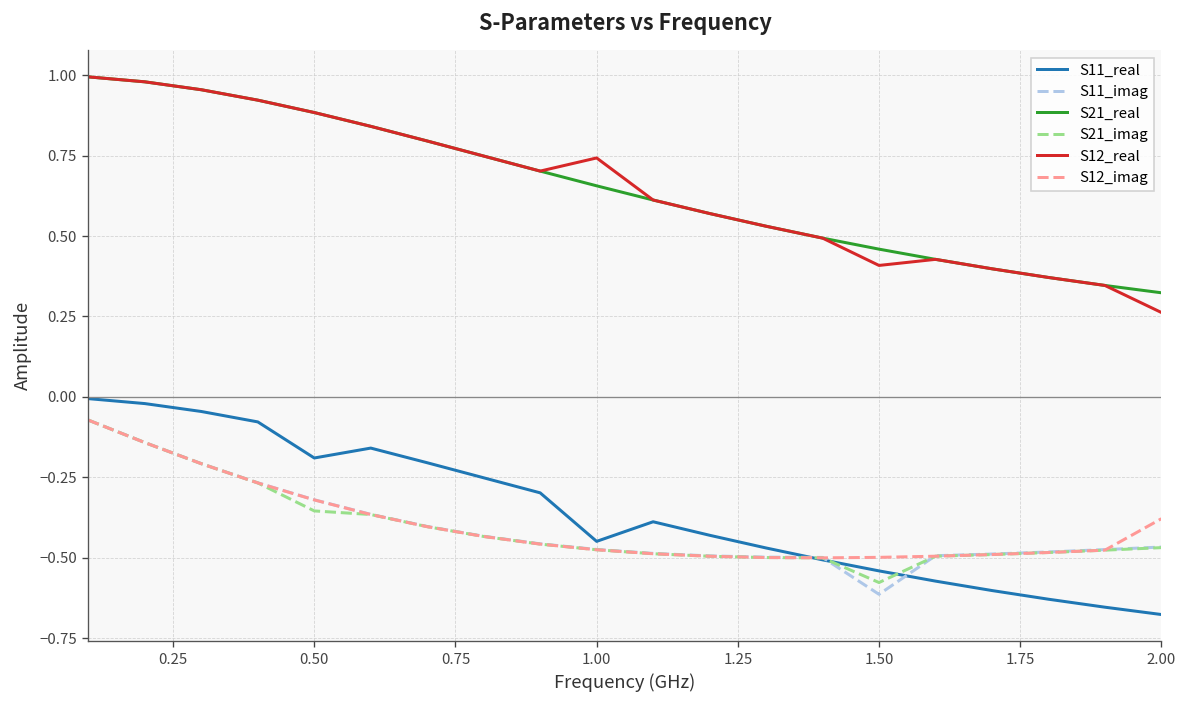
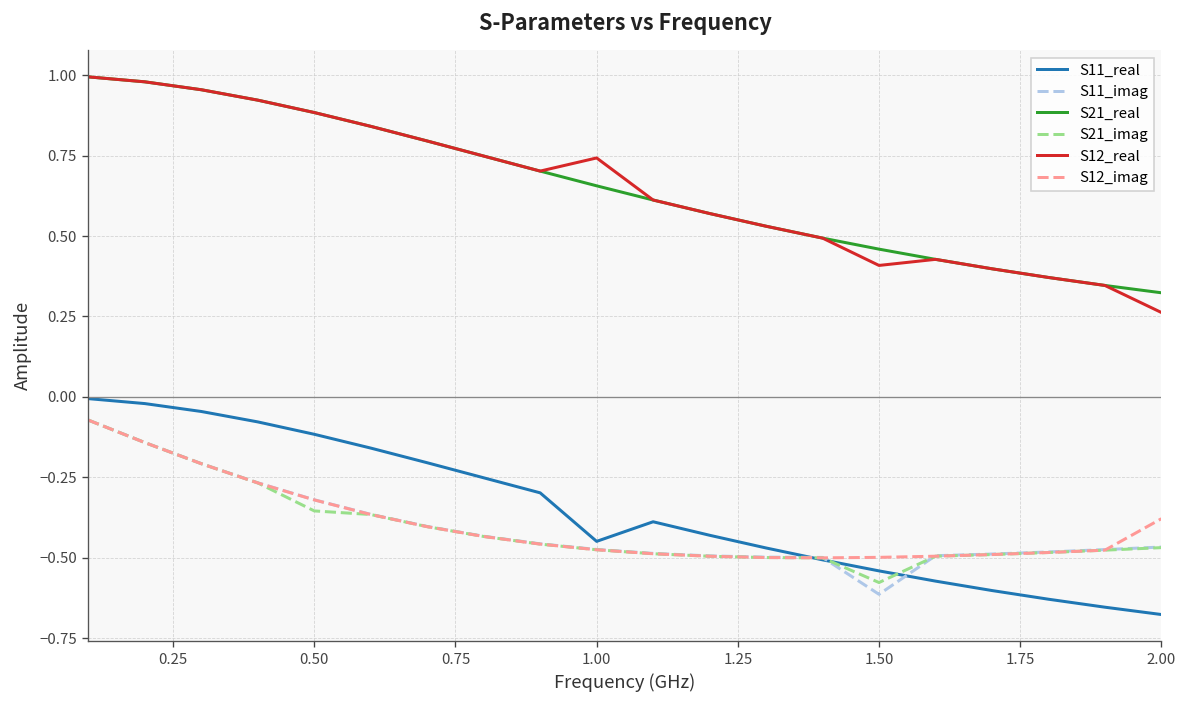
  {
    "S11_real": {
-     "0.50": -0.19,
+     "0.50": -0.12,
      "1.00": -0.45,
      "1.50": -0.54,
      "2.00": -0.68
    },
    "S11_imag": {
      "1.50": -0.61
    },
    "S21_real": {
      "1.00": 0.66,
      "1.50": 0.46,
      "2.00": 0.32
    },
    "S21_imag": {
      "0.50": -0.35,
      "1.50": -0.58
    },
    "S12_real": {
      "1.00": 0.74,
      "1.50": 0.41,
      "2.00": 0.26
    },
    "S12_imag": {
      "1.50": -0.50,
      "2.00": -0.38
    }
  }
